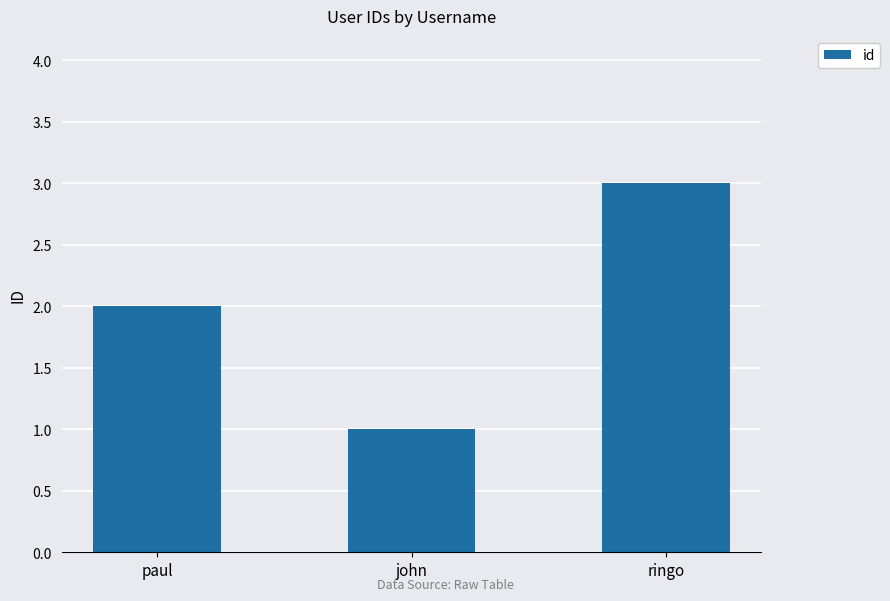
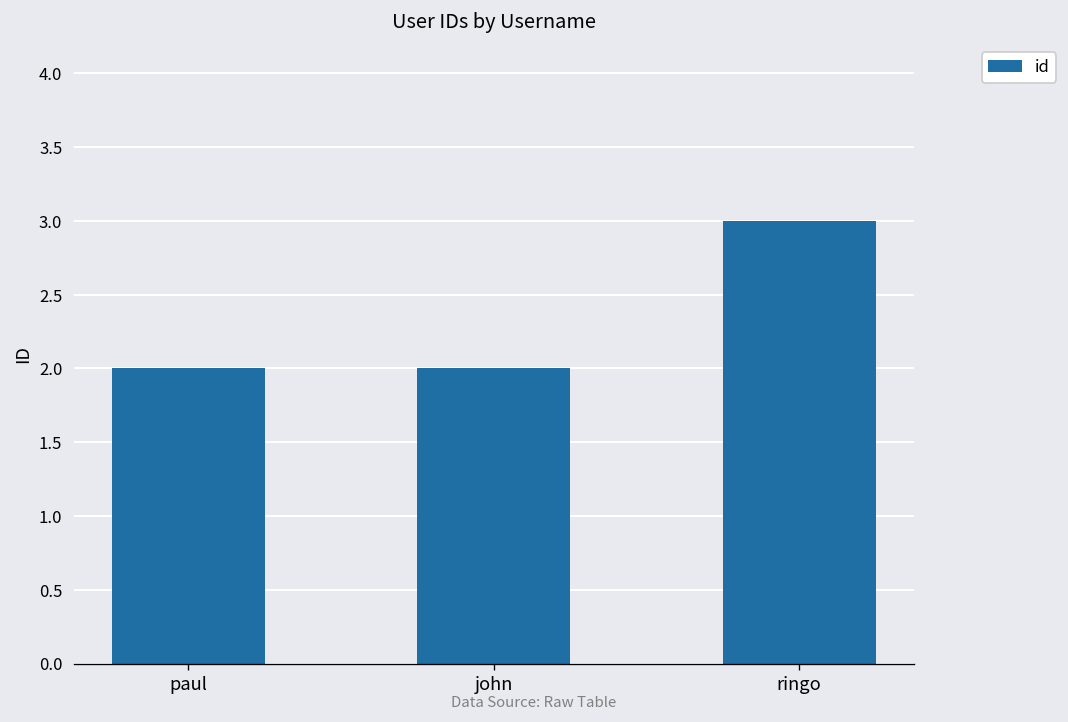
  {
    "paul": 2,
-   "john": 1,
+   "john": 2,
    "ringo": 3
  }
